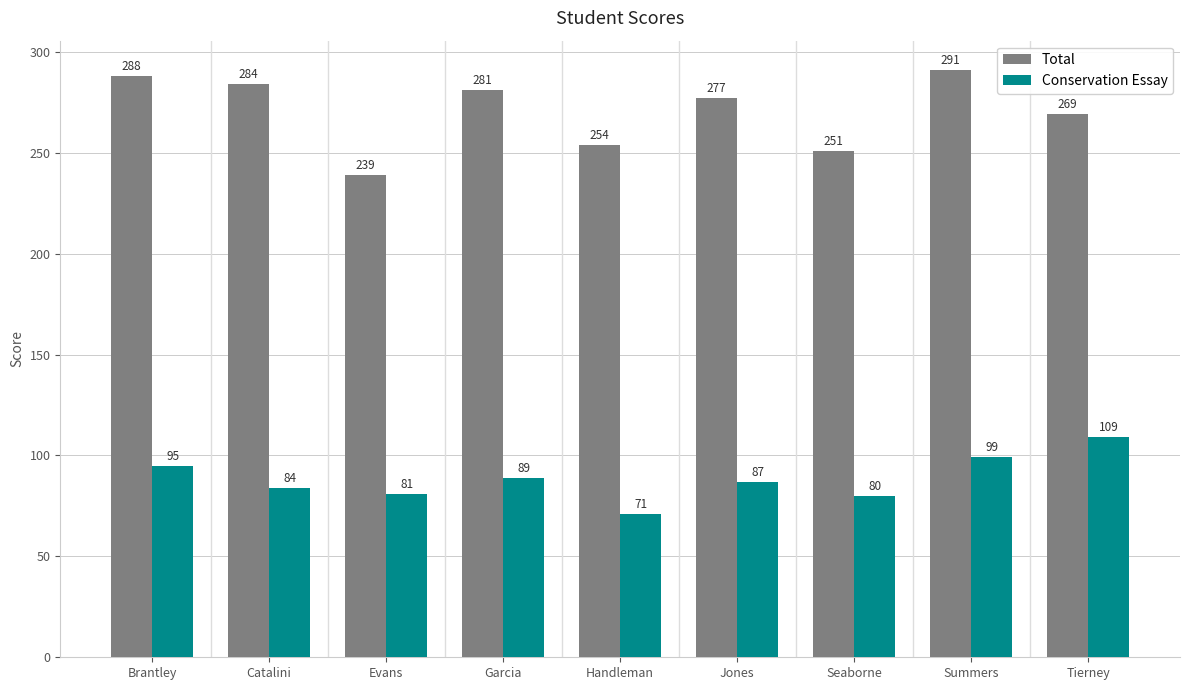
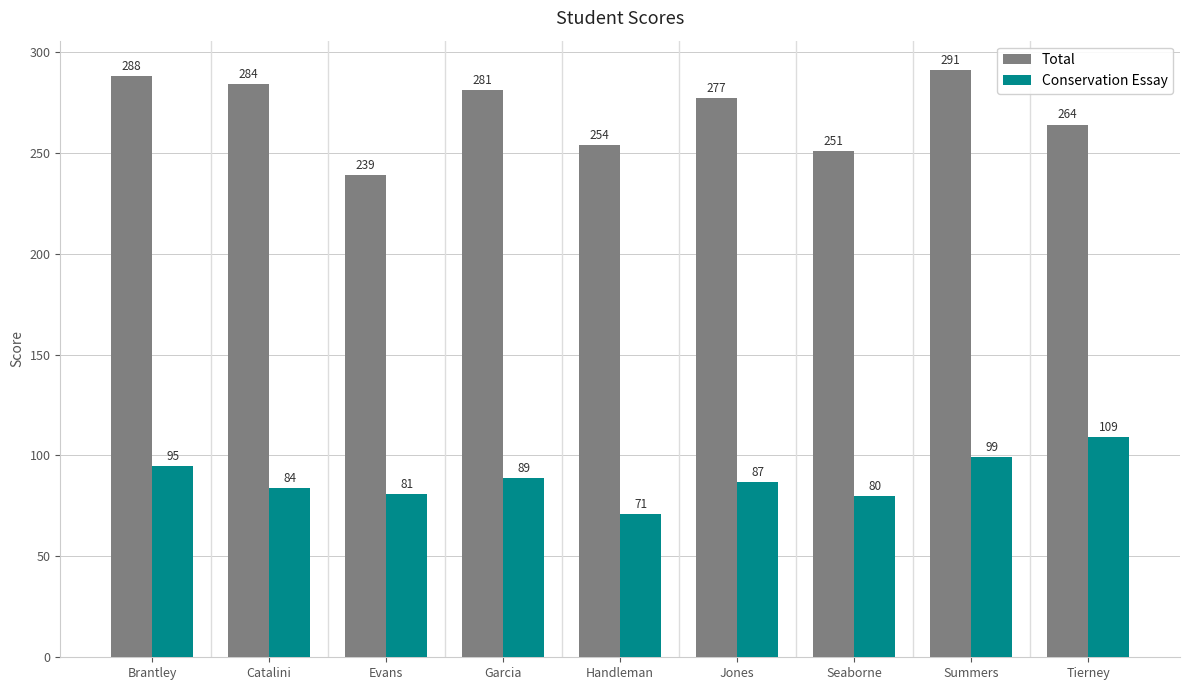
  {
    "Total": {
      "Brantley": 288,
      "Catalini": 284,
      "Evans": 239,
      "Garcia": 281,
      "Handleman": 254,
      "Jones": 277,
      "Seaborne": 251,
      "Summers": 291,
-     "Tierney": 269
+     "Tierney": 264
    },
    "Conservation Essay": {
      "Brantley": 95,
      "Catalini": 84,
      "Evans": 81,
      "Garcia": 89,
      "Handleman": 71,
      "Jones": 87,
      "Seaborne": 80,
      "Summers": 99,
      "Tierney": 109
    }
  }
